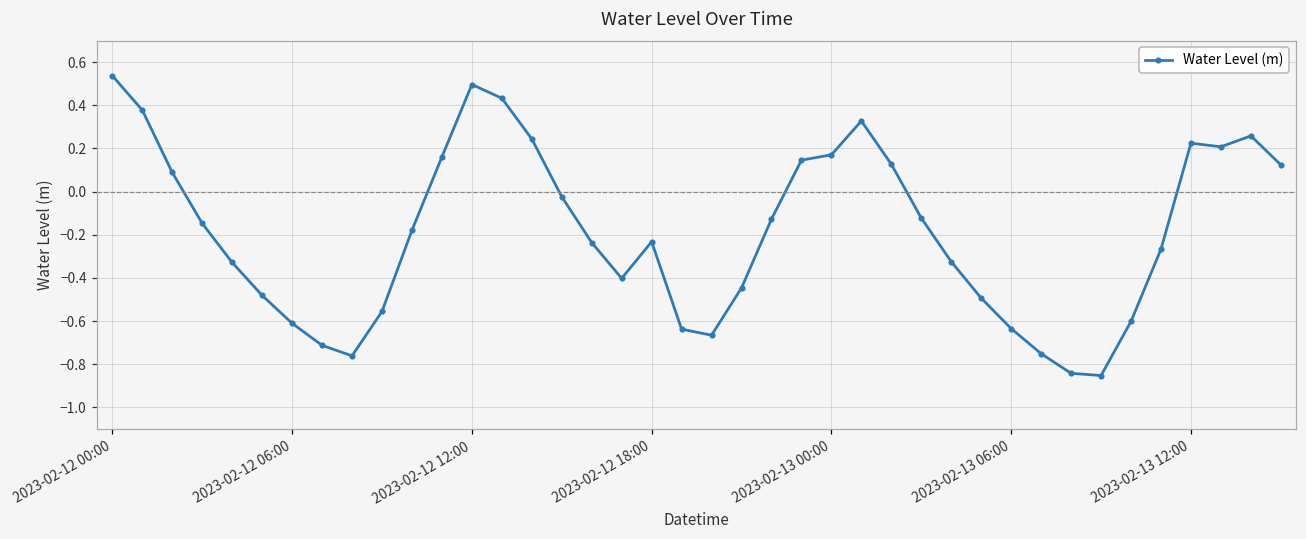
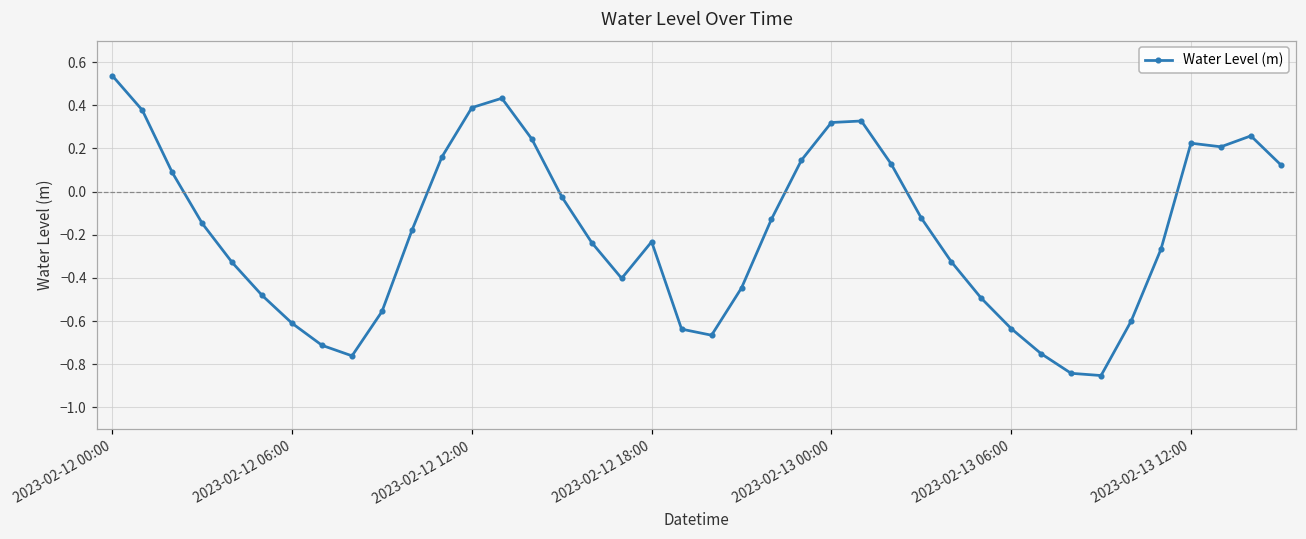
  {
    "2023-02-12 00:00": 0.54,
    "2023-02-12 06:00": -0.61,
-   "2023-02-12 12:00": 0.50,
+   "2023-02-12 12:00": 0.39,
    "2023-02-12 18:00": -0.23,
-   "2023-02-13 00:00": 0.17,
+   "2023-02-13 00:00": 0.32,
    "2023-02-13 06:00": -0.63,
    "2023-02-13 12:00": 0.22
  }
